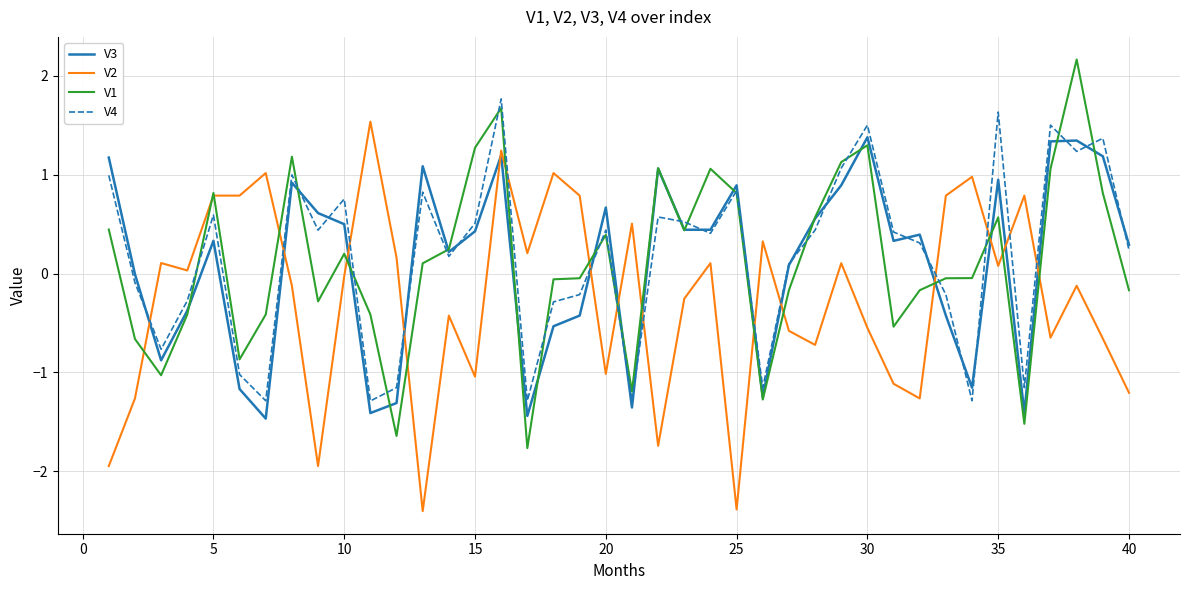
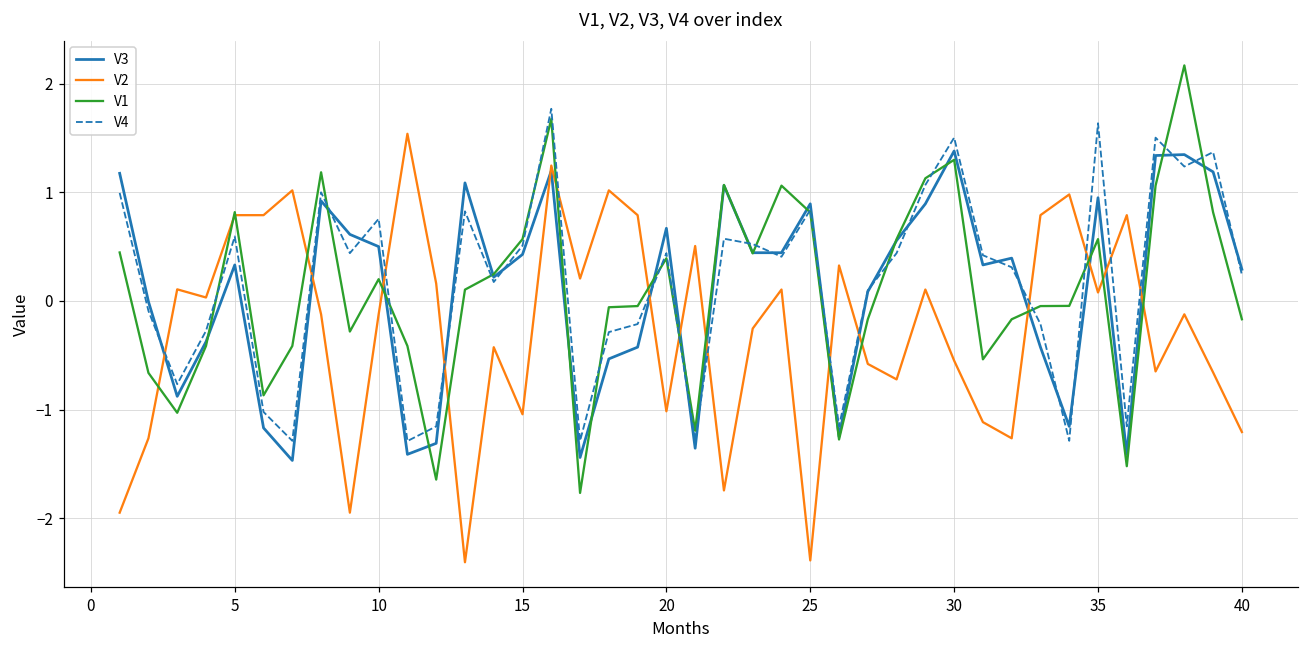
  {
    "V2": {
      "5": 0.8,
-     "10": 0.0,
+     "10": -0.1,
      "15": -1.0,
      "20": -1.0,
      "25": -2.4,
      "30": -0.5,
      "35": 0.1,
      "40": -1.2
    },
    "V1": {
      "5": 0.8,
      "10": 0.2,
-     "15": 1.3,
+     "15": 0.6,
      "20": 0.4,
      "30": 1.3,
      "35": 0.6,
      "40": -0.2
    }
  }
